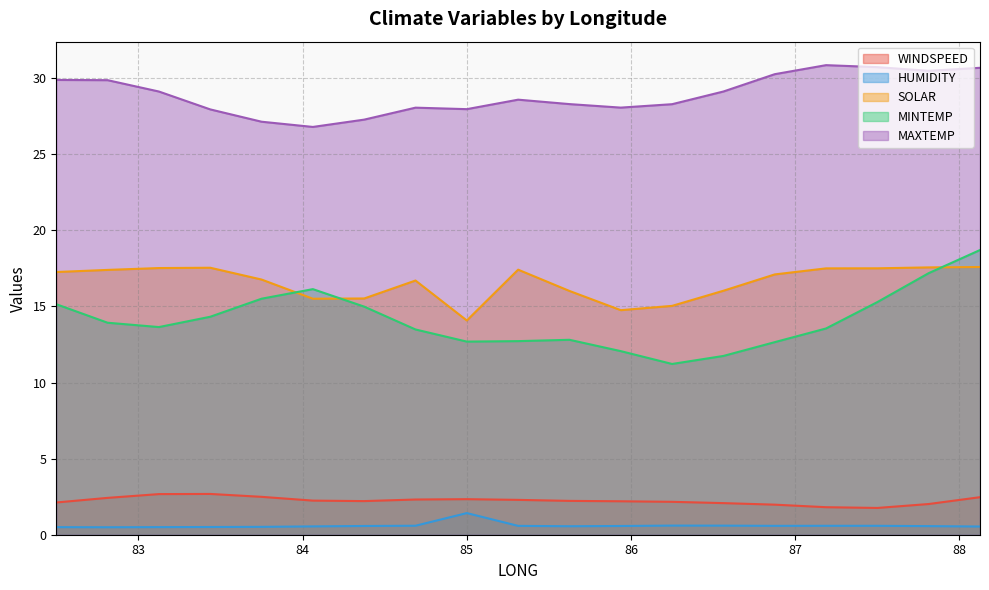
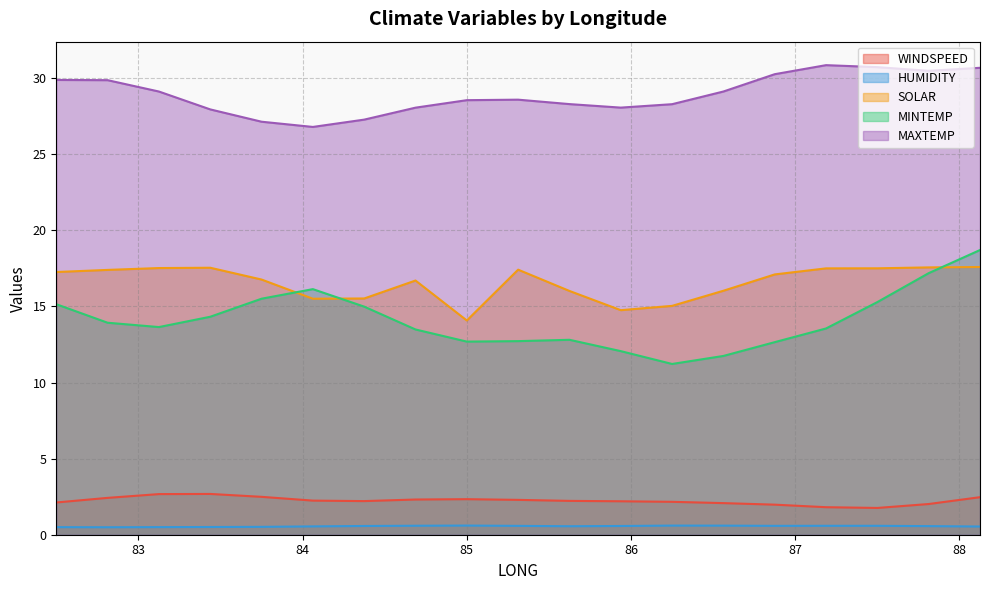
  {
    "WINDSPEED": {
      "85": 2.3
    },
    "HUMIDITY": {
-     "85": 1.4
+     "85": 0.6
    },
    "SOLAR": {
      "85": 14.1
    },
    "MINTEMP": {
      "85": 12.7
    },
    "MAXTEMP": {
-     "85": 28.0
+     "85": 28.5
    }
  }
